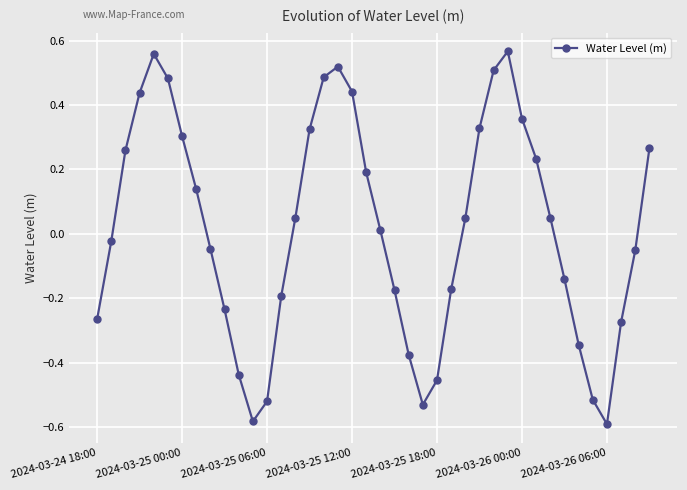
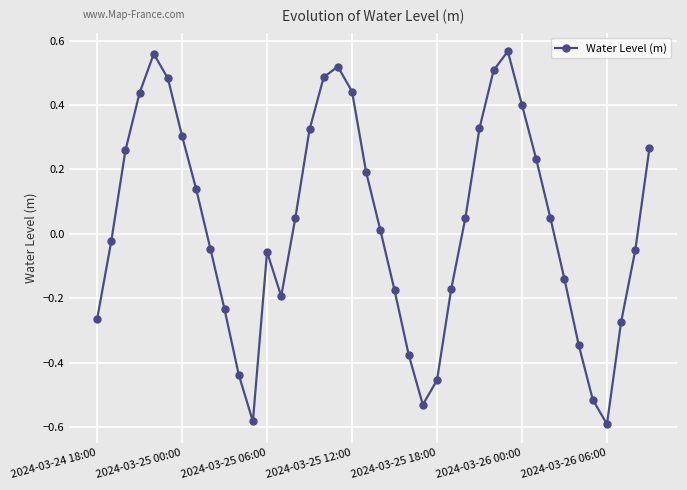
  {
    "2024-03-24 18:00": -0.27,
    "2024-03-25 00:00": 0.30,
-   "2024-03-25 06:00": -0.52,
+   "2024-03-25 06:00": -0.06,
    "2024-03-25 12:00": 0.44,
    "2024-03-25 18:00": -0.45,
-   "2024-03-26 00:00": 0.36,
+   "2024-03-26 00:00": 0.40,
    "2024-03-26 06:00": -0.59
  }
